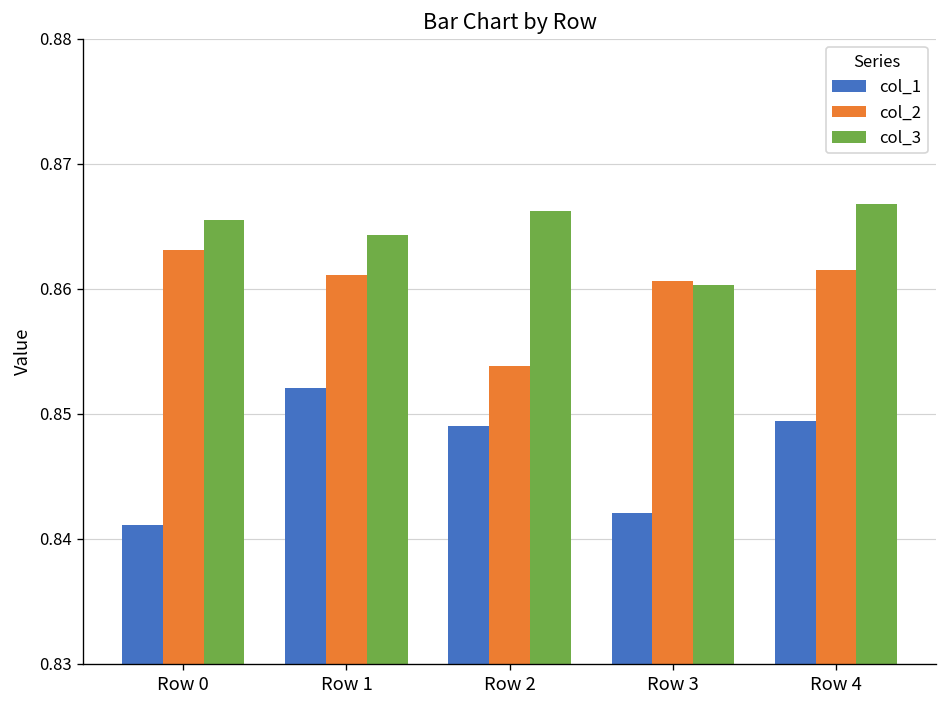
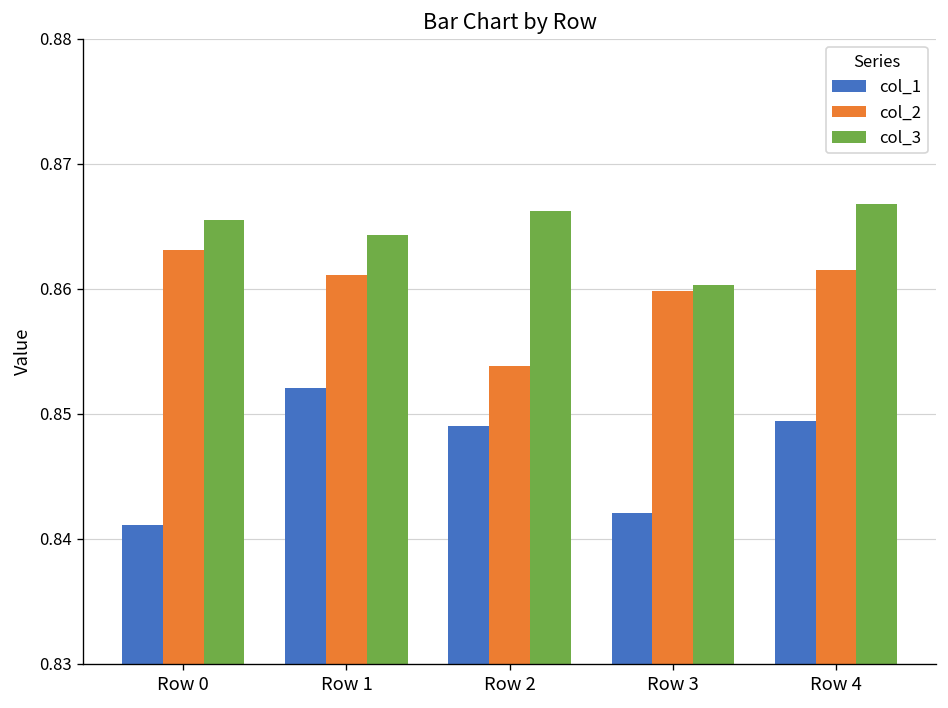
  {
    "col_1": {
      "Row 0": 0.8411,
      "Row 1": 0.8521,
      "Row 2": 0.8490,
      "Row 3": 0.8421,
      "Row 4": 0.8494
    },
    "col_2": {
      "Row 0": 0.8631,
      "Row 1": 0.8611,
      "Row 2": 0.8538,
-     "Row 3": 0.8606,
+     "Row 3": 0.8598,
      "Row 4": 0.8615
    },
    "col_3": {
      "Row 0": 0.8655,
      "Row 1": 0.8643,
      "Row 2": 0.8662,
      "Row 3": 0.8603,
      "Row 4": 0.8668
    }
  }
